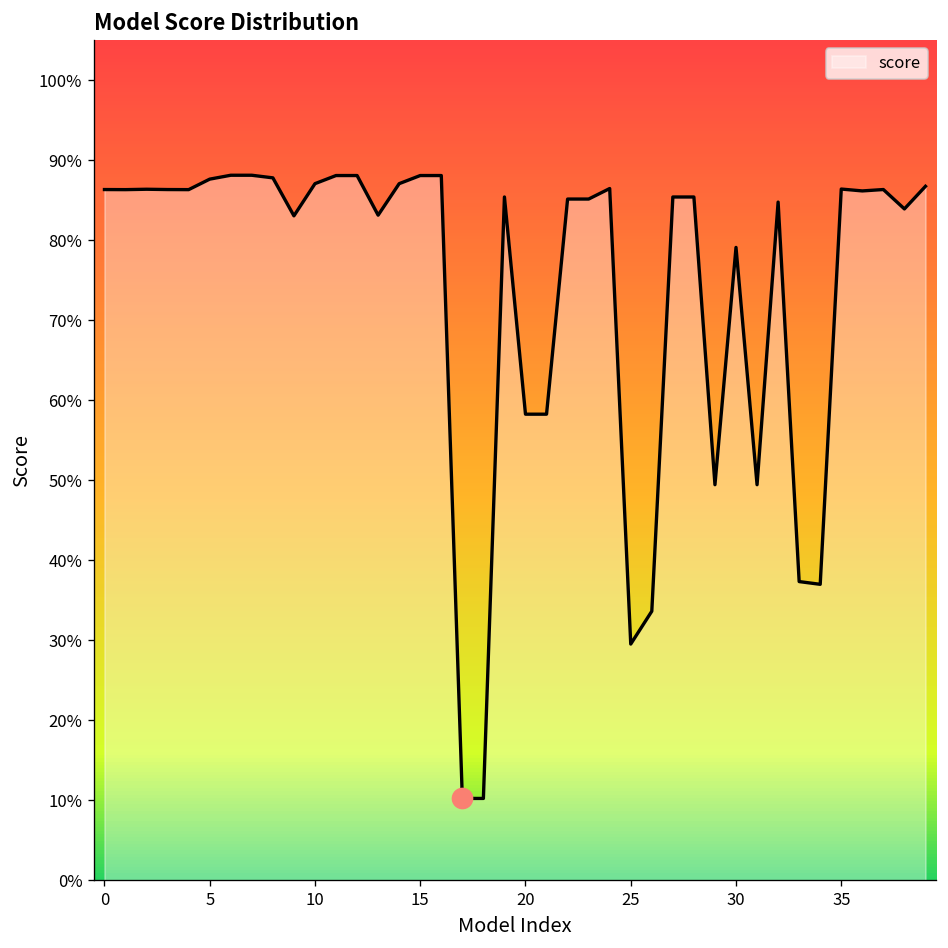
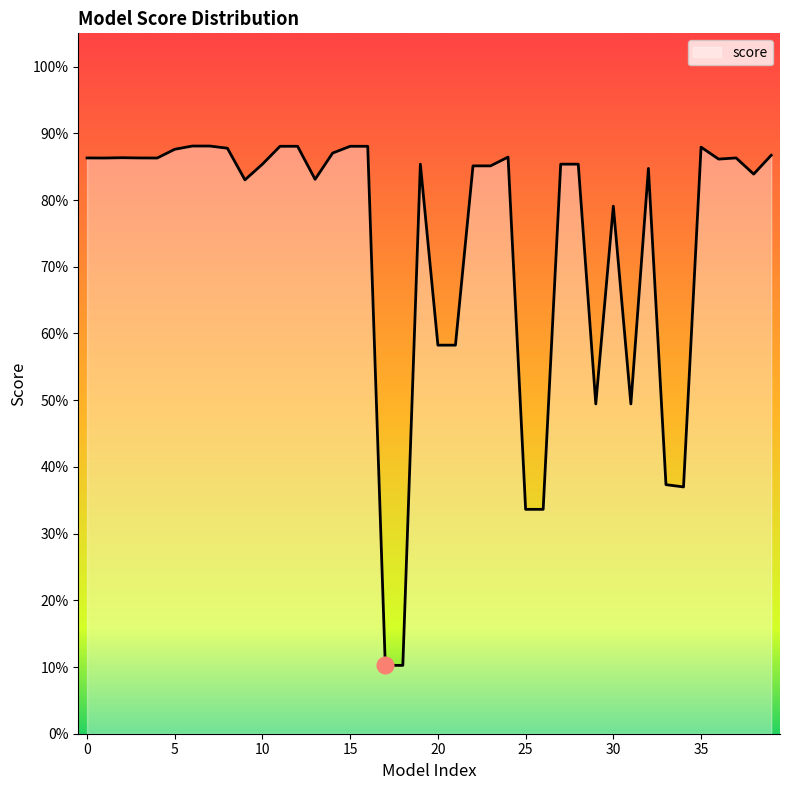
  {
    "score": {
      "0": "86%",
      "5": "88%",
-     "10": "87%",
+     "10": "85%",
      "15": "88%",
      "20": "58%",
-     "25": "30%",
+     "25": "34%",
      "30": "79%",
-     "35": "86%"
+     "35": "88%"
    }
  }
